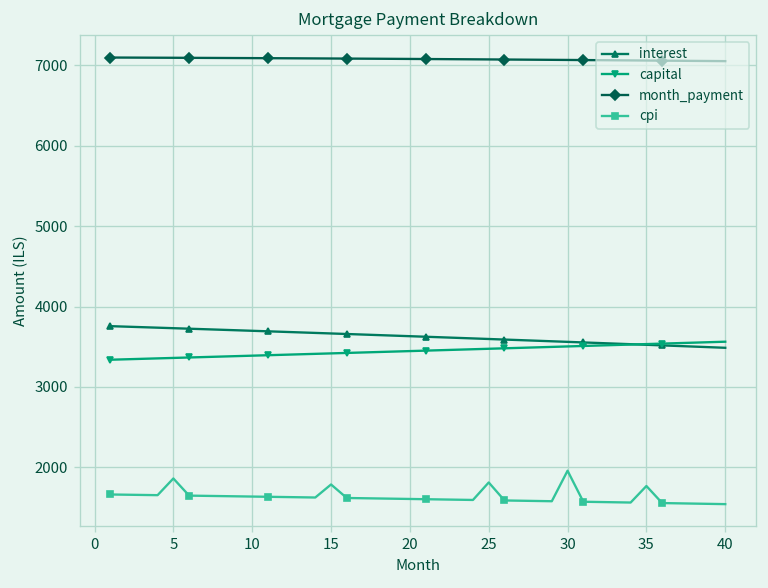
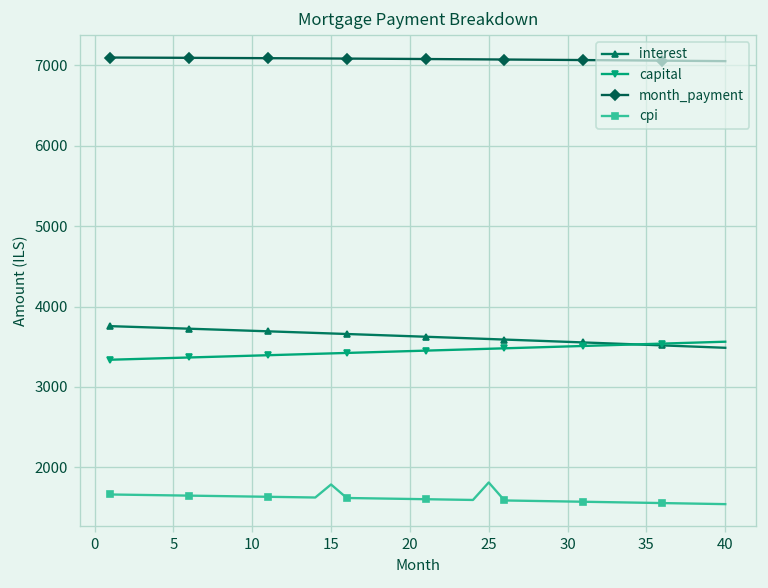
  {
    "cpi": {
-     "5": 1900,
+     "5": 1700,
      "10": 1600,
      "15": 1800,
      "20": 1600,
      "25": 1800,
-     "30": 2000,
-     "35": 1800,
+     "30": 1600,
+     "35": 1600,
      "40": 1500
    }
  }
